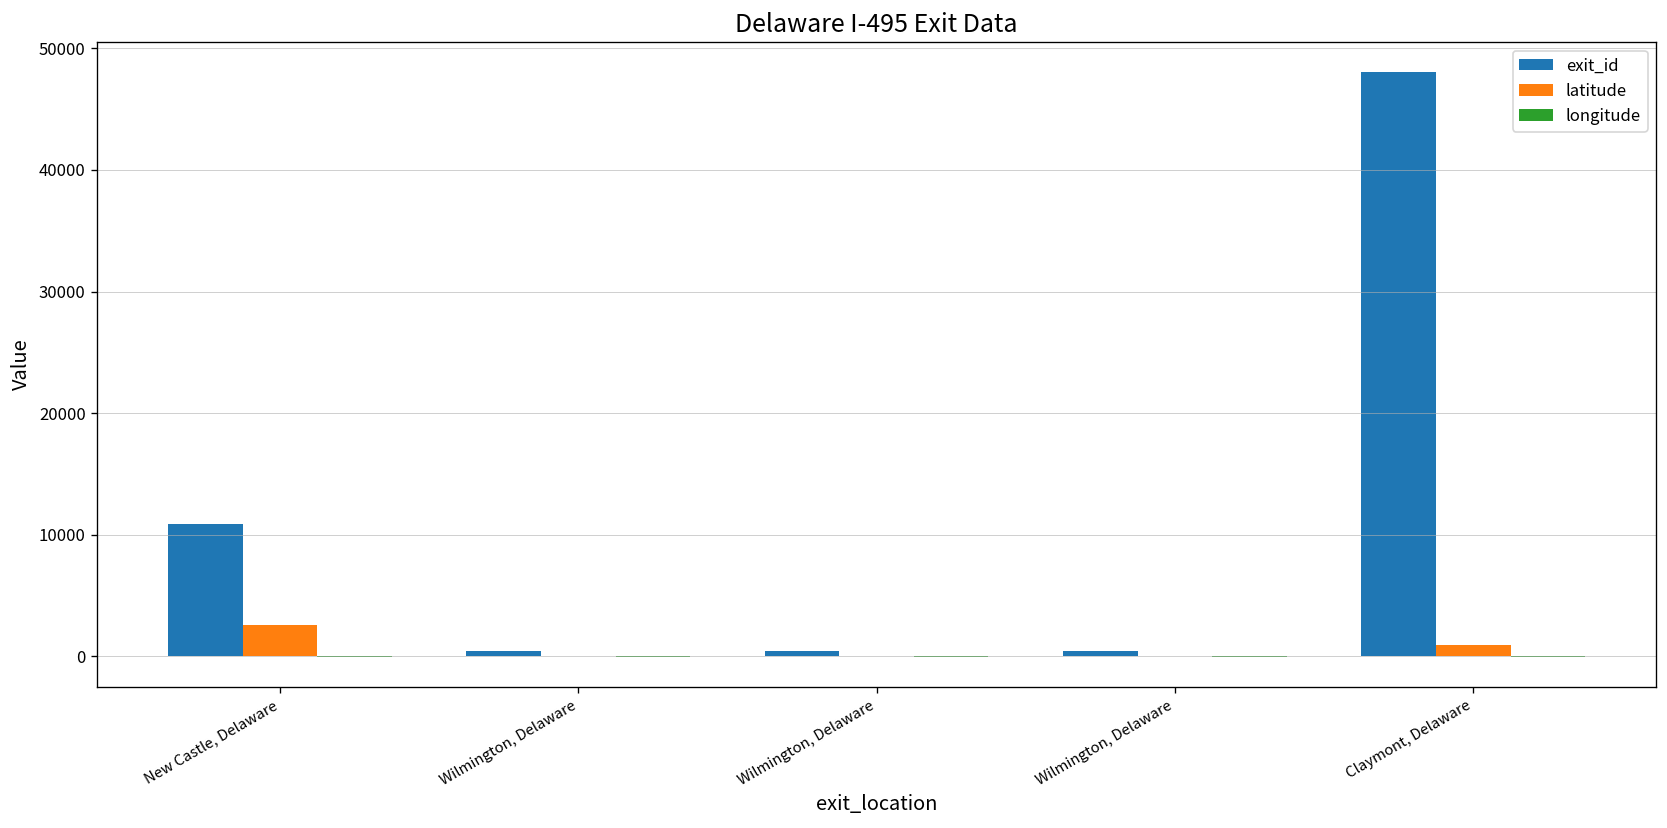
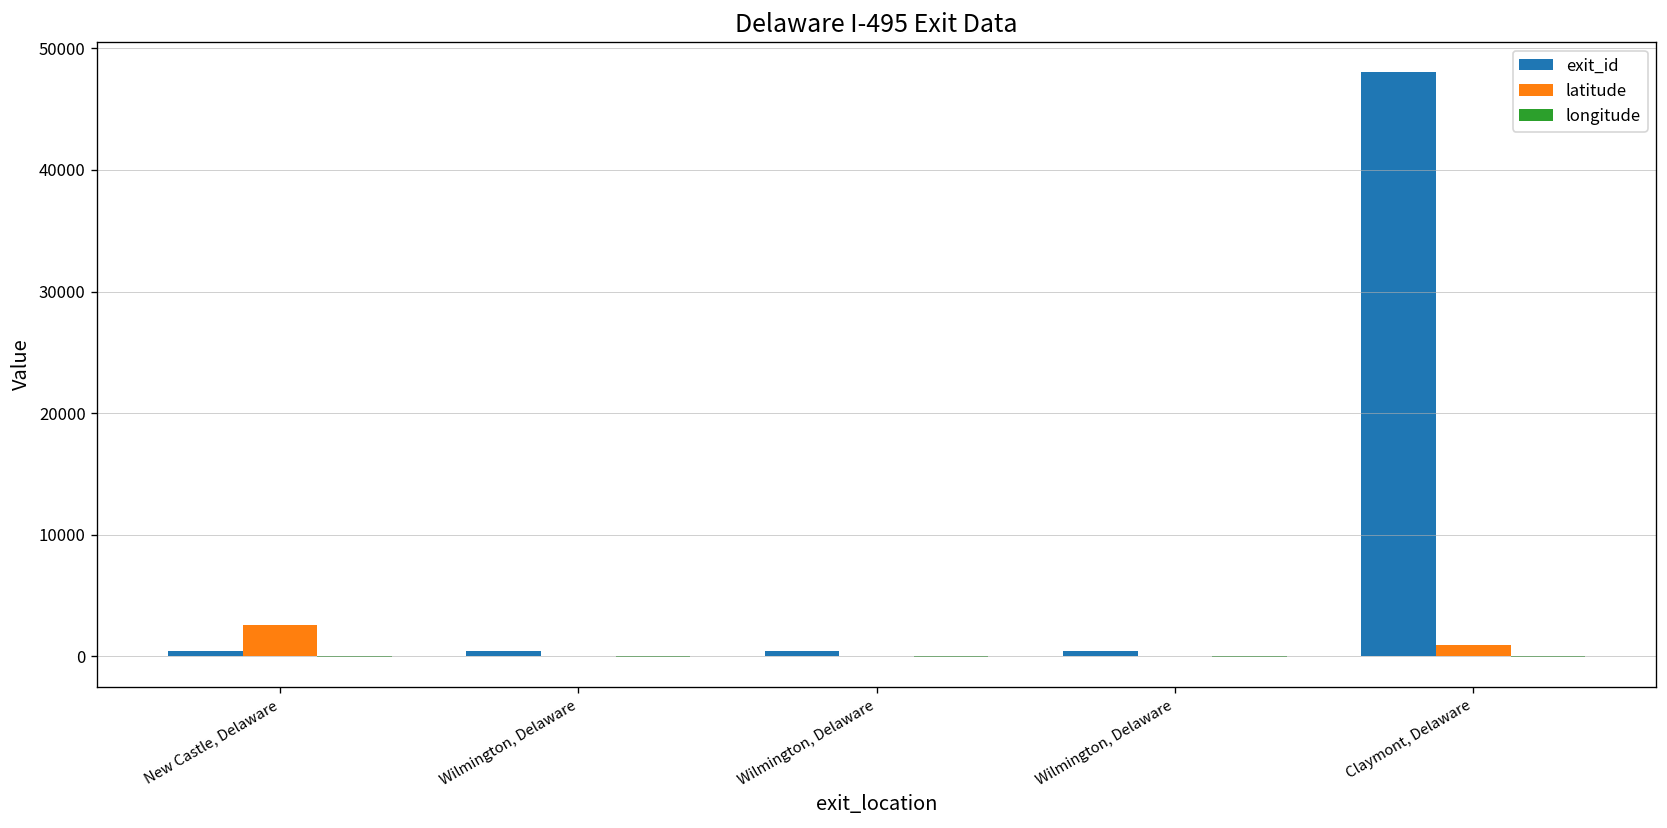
  {
    "exit_id": {
-     "New Castle, Delaware": 10900,
+     "New Castle, Delaware": 500,
      "Claymont, Delaware": 48100
    },
    "latitude": {
      "New Castle, Delaware": 2600,
      "Claymont, Delaware": 900
    }
  }
